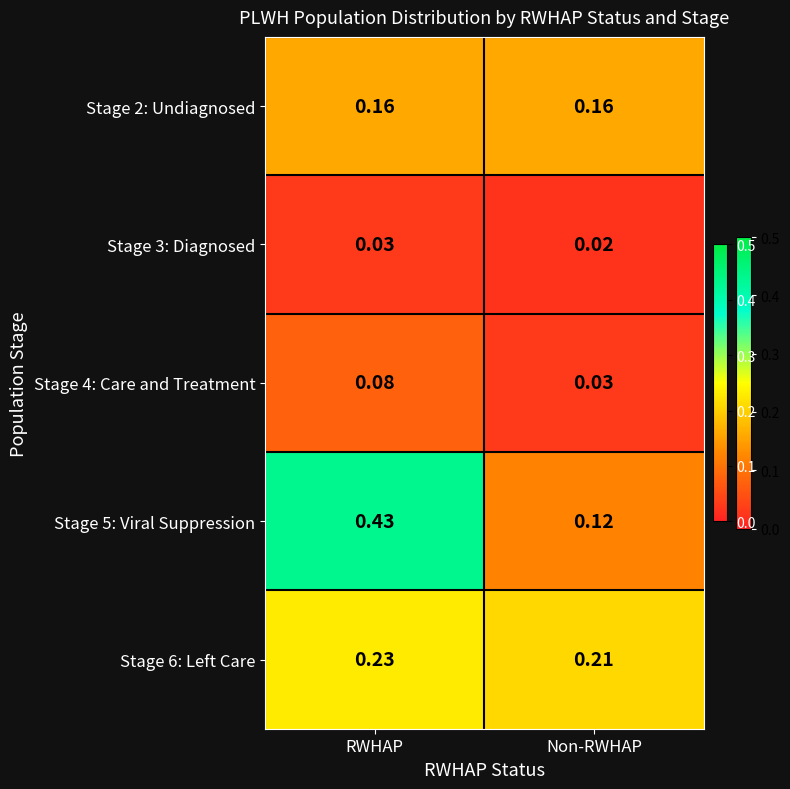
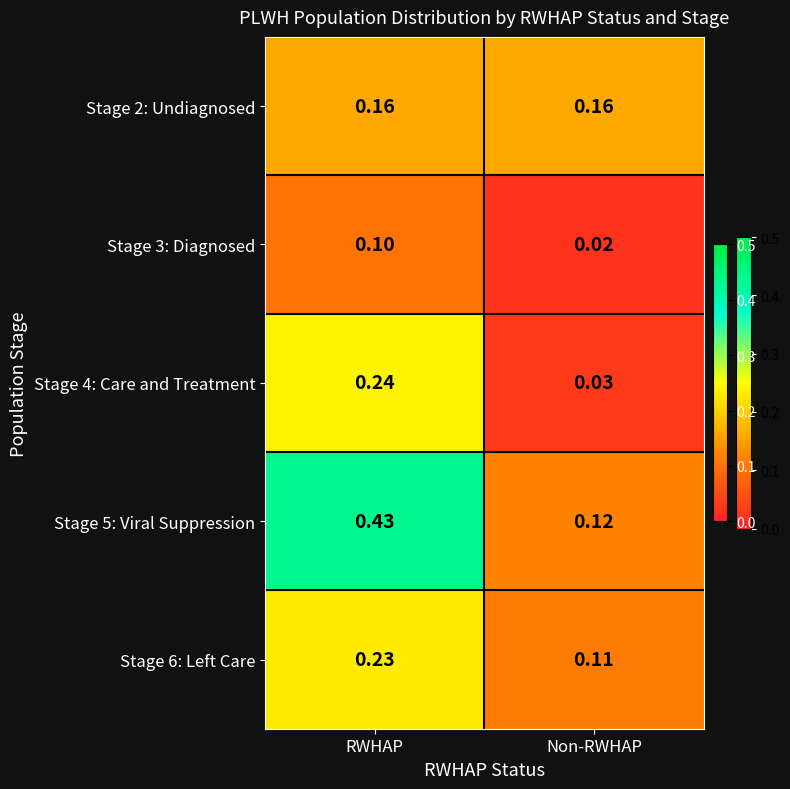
  {
    "Stage 2: Undiagnosed": {
      "RWHAP": 0.16,
      "Non-RWHAP": 0.16
    },
    "Stage 3: Diagnosed": {
-     "RWHAP": 0.03,
+     "RWHAP": 0.10,
      "Non-RWHAP": 0.02
    },
    "Stage 4: Care and Treatment": {
-     "RWHAP": 0.08,
+     "RWHAP": 0.24,
      "Non-RWHAP": 0.03
    },
    "Stage 5: Viral Suppression": {
      "RWHAP": 0.43,
      "Non-RWHAP": 0.12
    },
    "Stage 6: Left Care": {
      "RWHAP": 0.23,
-     "Non-RWHAP": 0.21
+     "Non-RWHAP": 0.11
    }
  }
